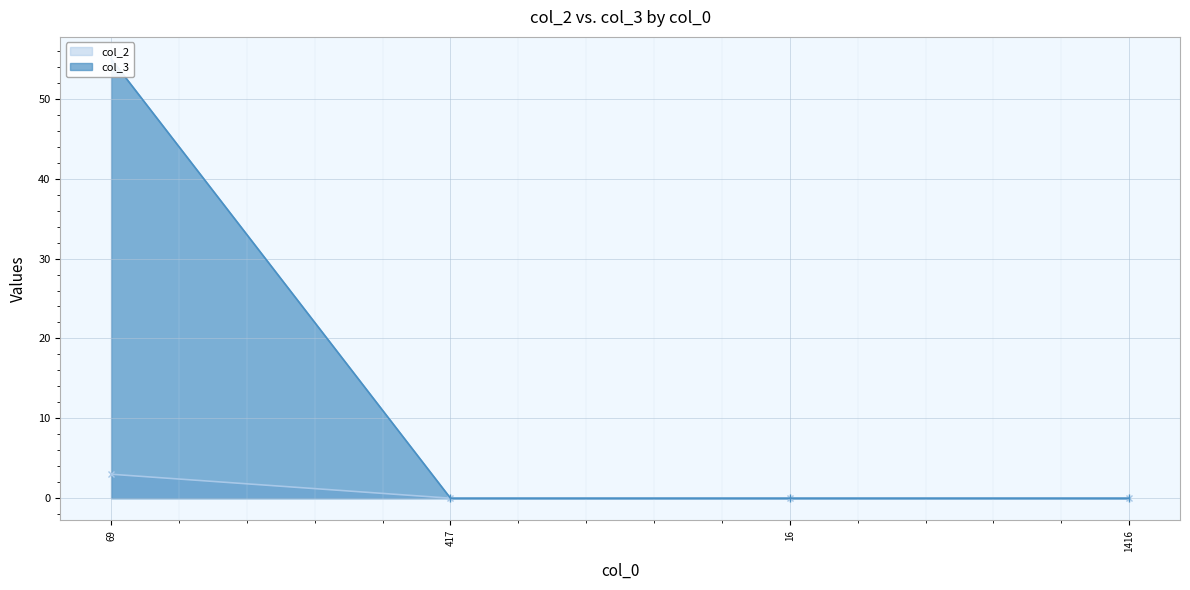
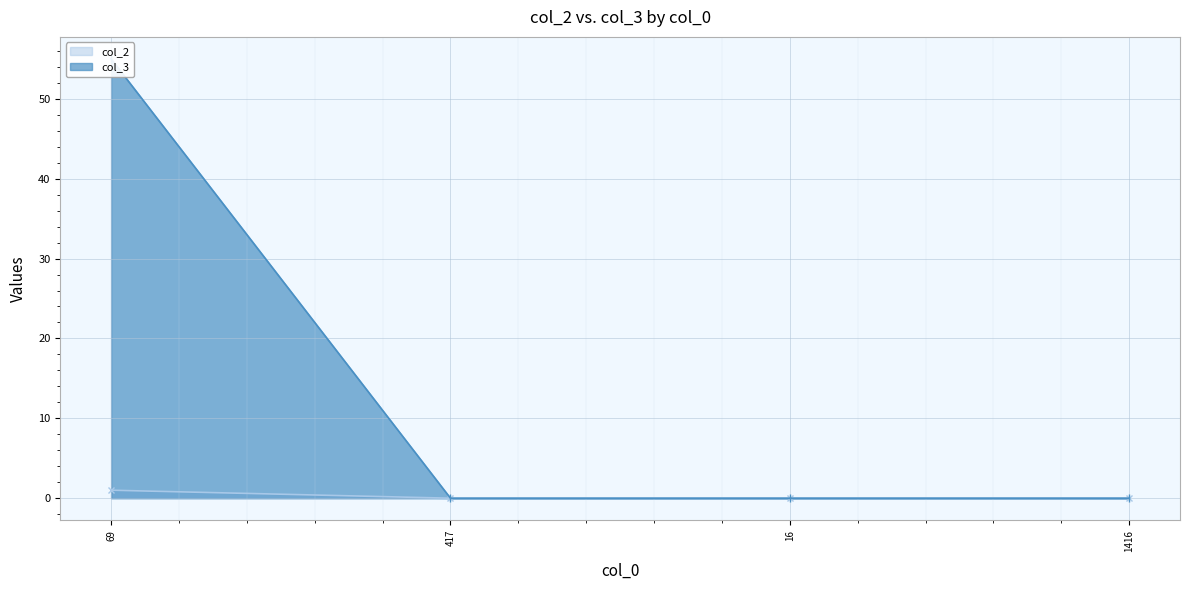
  {
    "col_2": {
-     "69": 3
+     "69": 1
    }
  }
